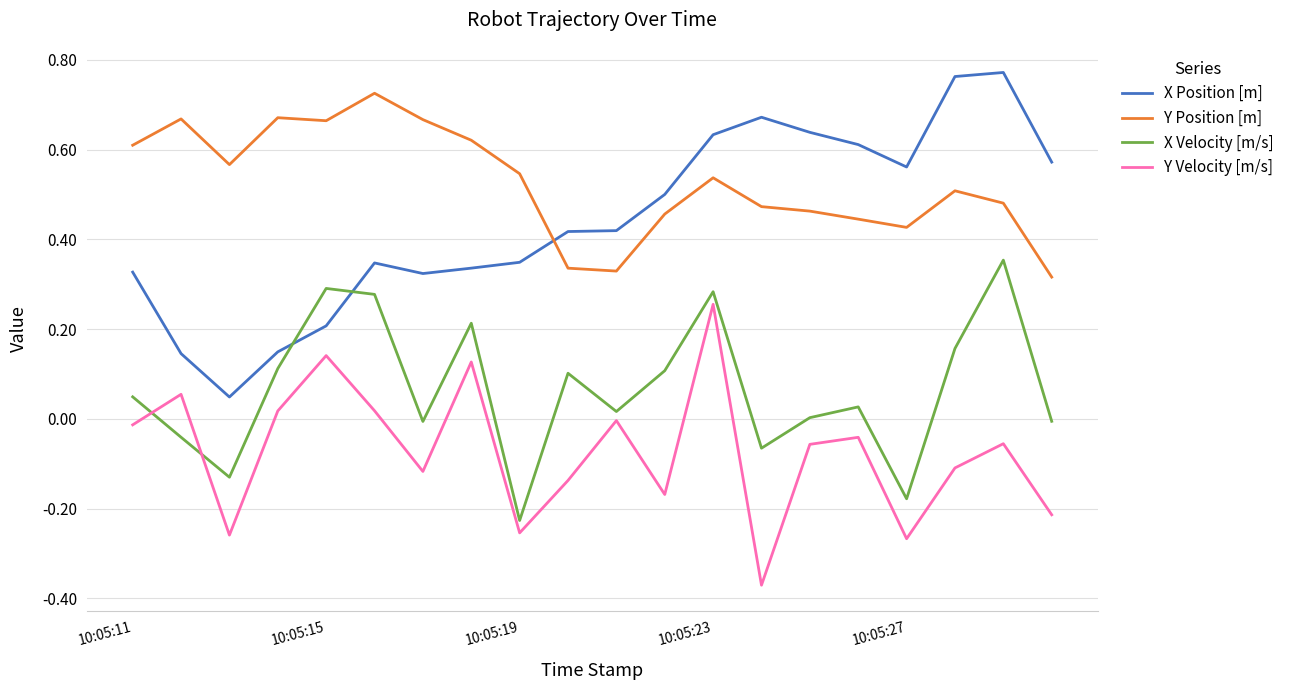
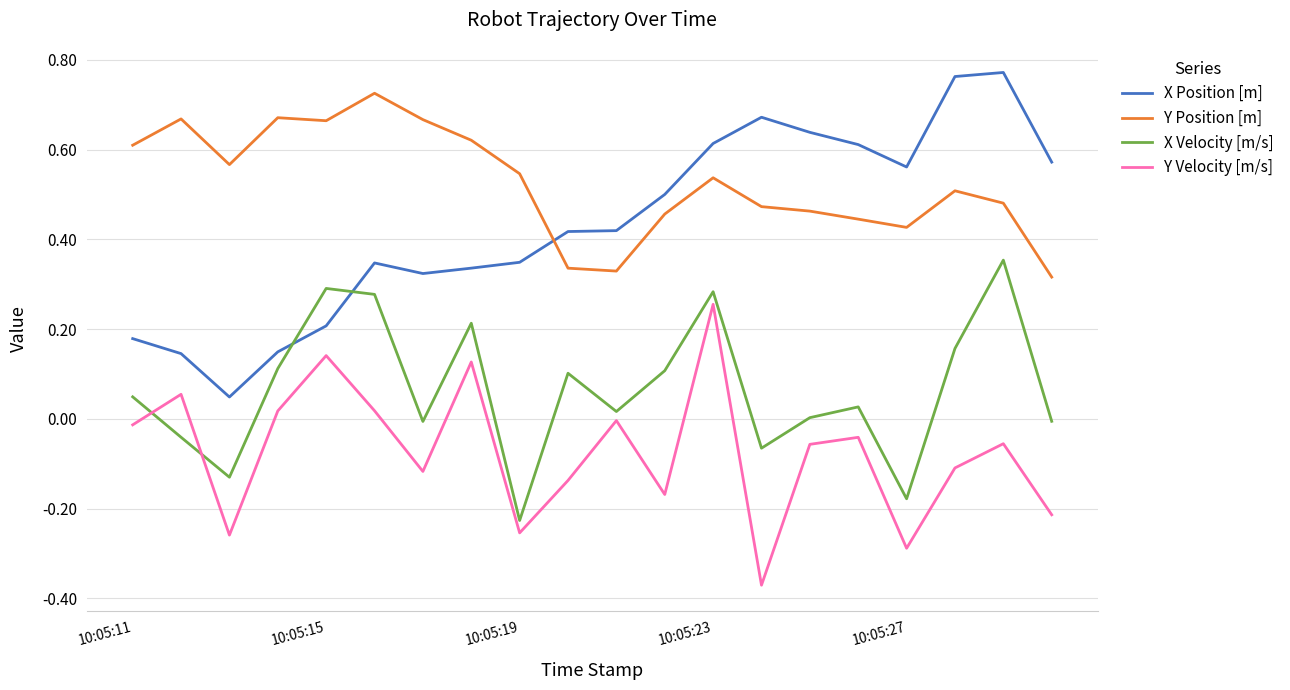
  {
    "X Position [m]": {
-     "10:05:11": 0.33,
+     "10:05:11": 0.18,
      "10:05:15": 0.21,
      "10:05:19": 0.35,
-     "10:05:23": 0.63,
+     "10:05:23": 0.61,
      "10:05:27": 0.56
    },
    "Y Position [m]": {
      "10:05:11": 0.61,
      "10:05:15": 0.66,
      "10:05:19": 0.55,
      "10:05:23": 0.54,
      "10:05:27": 0.43
    },
    "X Velocity [m/s]": {
      "10:05:11": 0.05,
      "10:05:15": 0.29,
      "10:05:19": -0.23,
      "10:05:23": 0.28,
      "10:05:27": -0.18
    },
    "Y Velocity [m/s]": {
      "10:05:11": -0.01,
      "10:05:15": 0.14,
      "10:05:19": -0.25,
      "10:05:23": 0.26,
-     "10:05:27": -0.27
+     "10:05:27": -0.29
    }
  }
